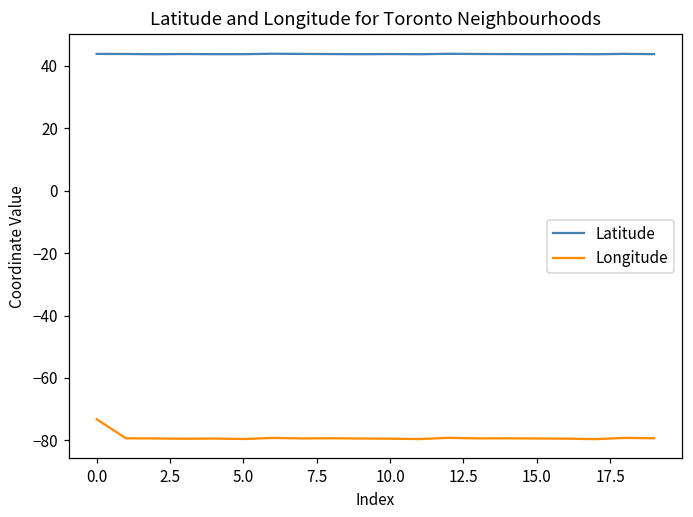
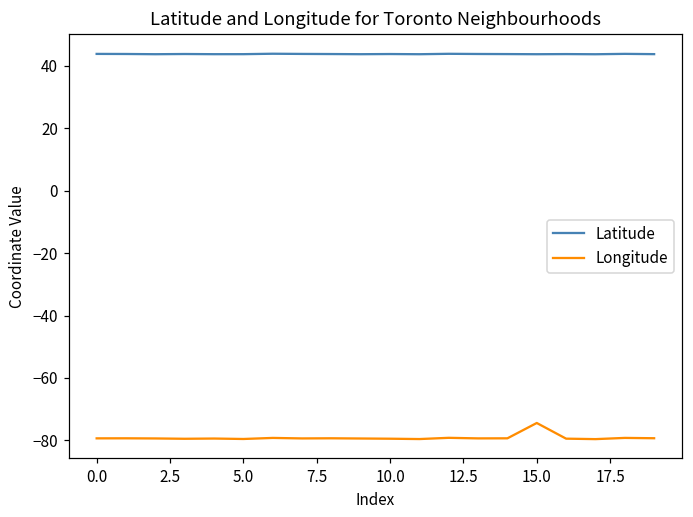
  {
    "Latitude": {
      "0.0": 44,
      "5.0": 44,
      "10.0": 44,
      "15.0": 44
    },
    "Longitude": {
-     "0.0": -73,
+     "0.0": -79,
      "5.0": -80,
      "10.0": -79,
-     "15.0": -79
+     "15.0": -74
    }
  }
